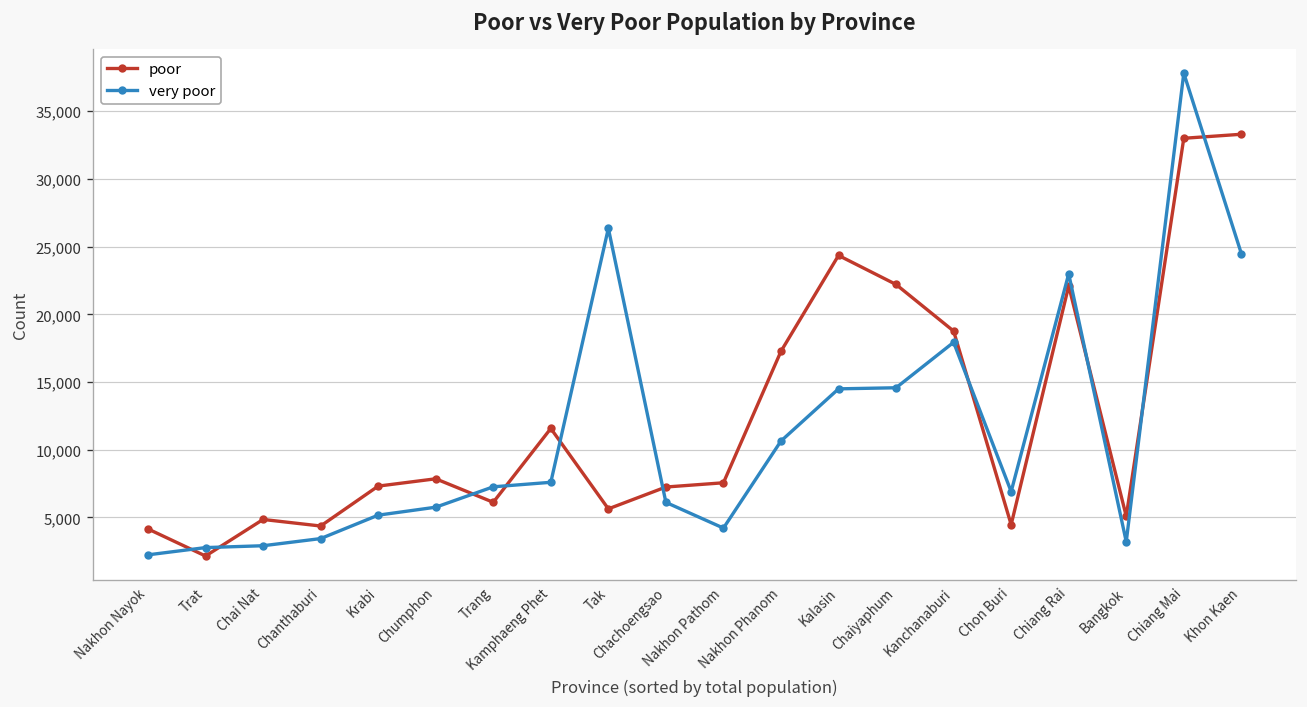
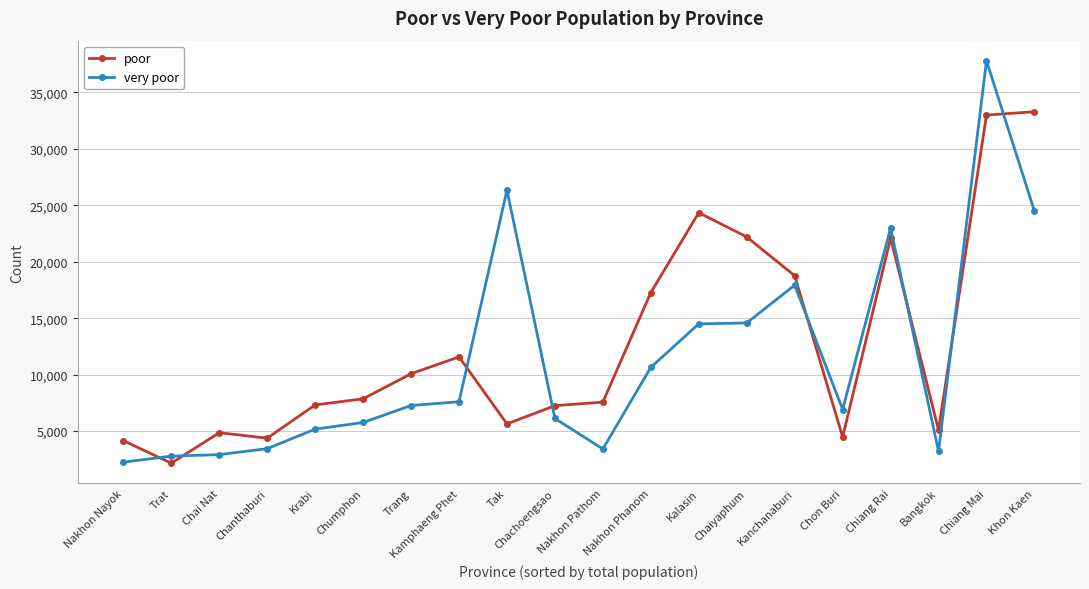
  {
    "poor": {
      "Nakhon Nayok": "4,200",
      "Trat": "2,200",
      "Chai Nat": "4,900",
      "Chanthaburi": "4,400",
      "Krabi": "7,300",
      "Chumphon": "7,900",
-     "Trang": "6,100",
+     "Trang": "10,100",
      "Kamphaeng Phet": "11,600",
      "Tak": "5,600",
      "Chachoengsao": "7,300",
      "Nakhon Pathom": "7,600",
      "Nakhon Phanom": "17,300",
      "Kalasin": "24,300",
      "Chaiyaphum": "22,200",
      "Kanchanaburi": "18,800",
      "Chon Buri": "4,500",
      "Chiang Rai": "22,100",
      "Bangkok": "5,100",
      "Chiang Mai": "33,000",
      "Khon Kaen": "33,300"
    },
    "very poor": {
      "Nakhon Nayok": "2,200",
      "Trat": "2,800",
      "Chai Nat": "2,900",
      "Chanthaburi": "3,400",
      "Krabi": "5,200",
      "Chumphon": "5,800",
      "Trang": "7,300",
      "Kamphaeng Phet": "7,600",
      "Tak": "26,300",
      "Chachoengsao": "6,100",
-     "Nakhon Pathom": "4,200",
+     "Nakhon Pathom": "3,400",
      "Nakhon Phanom": "10,600",
      "Kalasin": "14,500",
      "Chaiyaphum": "14,600",
      "Kanchanaburi": "17,900",
      "Chon Buri": "6,900",
      "Chiang Rai": "23,000",
      "Bangkok": "3,200",
      "Chiang Mai": "37,800",
      "Khon Kaen": "24,500"
    }
  }
